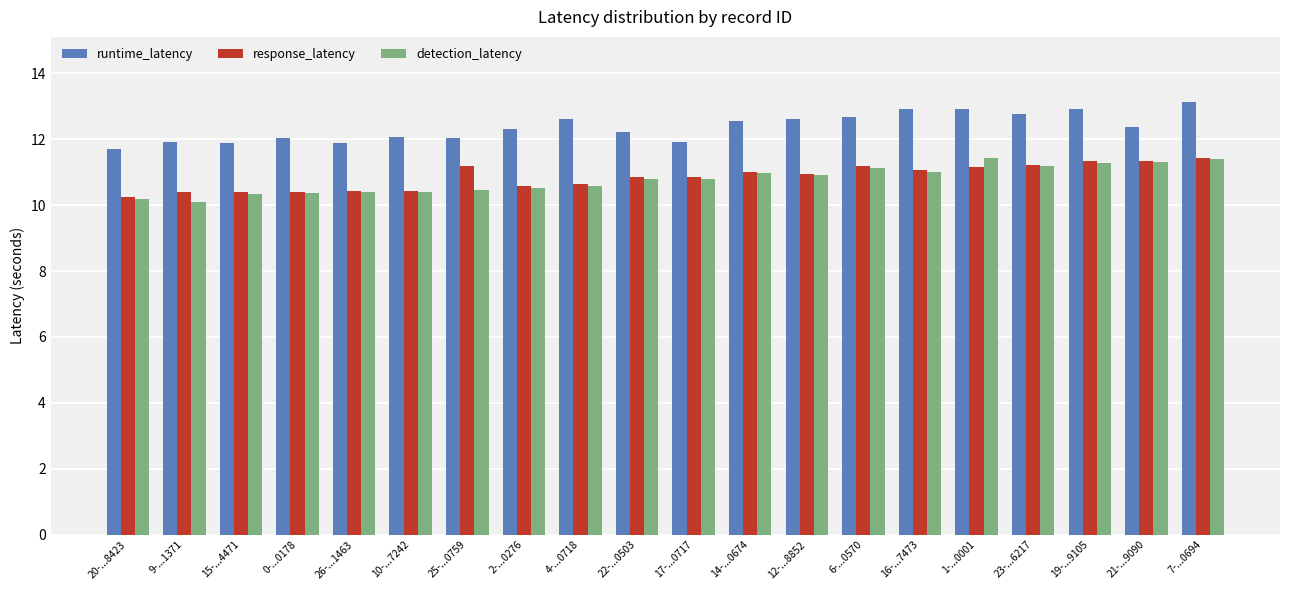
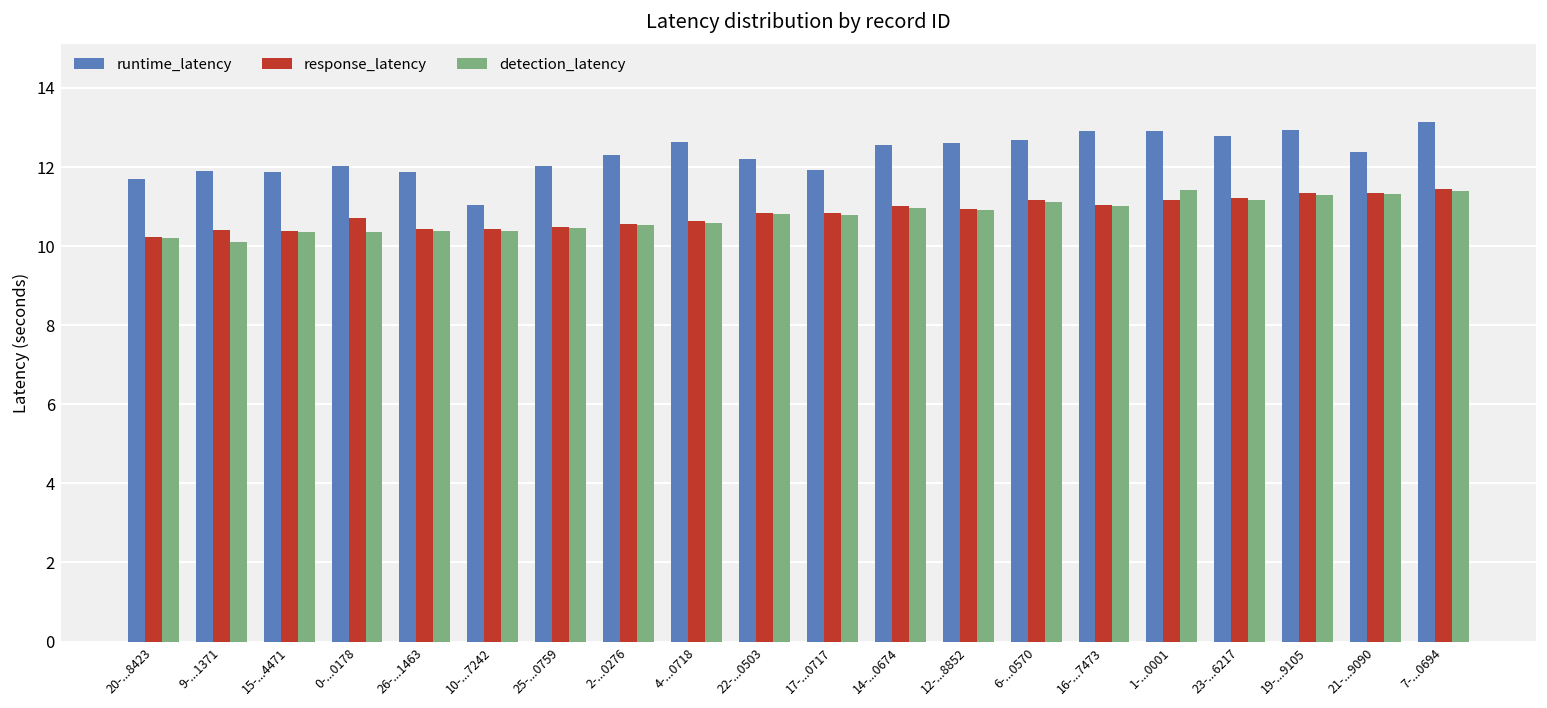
  {
    "runtime_latency": {
      "20-...8423": 11.7,
      "9-...1371": 11.9,
      "15-...4471": 11.9,
      "0-...0178": 12.0,
      "26-...1463": 11.9,
-     "10-...7242": 12.1,
+     "10-...7242": 11.1,
      "25-...0759": 12.0,
      "2-...0276": 12.3,
      "4-...0718": 12.6,
      "22-...0503": 12.2,
      "17-...0717": 11.9,
      "14-...0674": 12.5,
      "12-...8852": 12.6,
      "6-...0570": 12.7,
      "16-...7473": 12.9,
      "1-...0001": 12.9,
      "23-...6217": 12.8,
      "19-...9105": 12.9,
      "21-...9090": 12.4,
      "7-...0694": 13.1
    },
    "response_latency": {
      "20-...8423": 10.2,
      "9-...1371": 10.4,
      "15-...4471": 10.4,
-     "0-...0178": 10.4,
+     "0-...0178": 10.7,
      "26-...1463": 10.4,
      "10-...7242": 10.4,
-     "25-...0759": 11.2,
+     "25-...0759": 10.5,
      "2-...0276": 10.6,
      "4-...0718": 10.6,
      "22-...0503": 10.8,
      "17-...0717": 10.8,
      "14-...0674": 11.0,
      "12-...8852": 10.9,
      "6-...0570": 11.2,
      "16-...7473": 11.1,
      "1-...0001": 11.2,
      "23-...6217": 11.2,
      "19-...9105": 11.3,
      "21-...9090": 11.3,
      "7-...0694": 11.4
    },
    "detection_latency": {
      "20-...8423": 10.2,
      "9-...1371": 10.1,
      "15-...4471": 10.3,
      "0-...0178": 10.4,
      "26-...1463": 10.4,
      "10-...7242": 10.4,
      "25-...0759": 10.4,
      "2-...0276": 10.5,
      "4-...0718": 10.6,
      "22-...0503": 10.8,
      "17-...0717": 10.8,
      "14-...0674": 11.0,
      "12-...8852": 10.9,
      "6-...0570": 11.1,
      "16-...7473": 11.0,
      "1-...0001": 11.4,
      "23-...6217": 11.2,
      "19-...9105": 11.3,
      "21-...9090": 11.3,
      "7-...0694": 11.4
    }
  }
